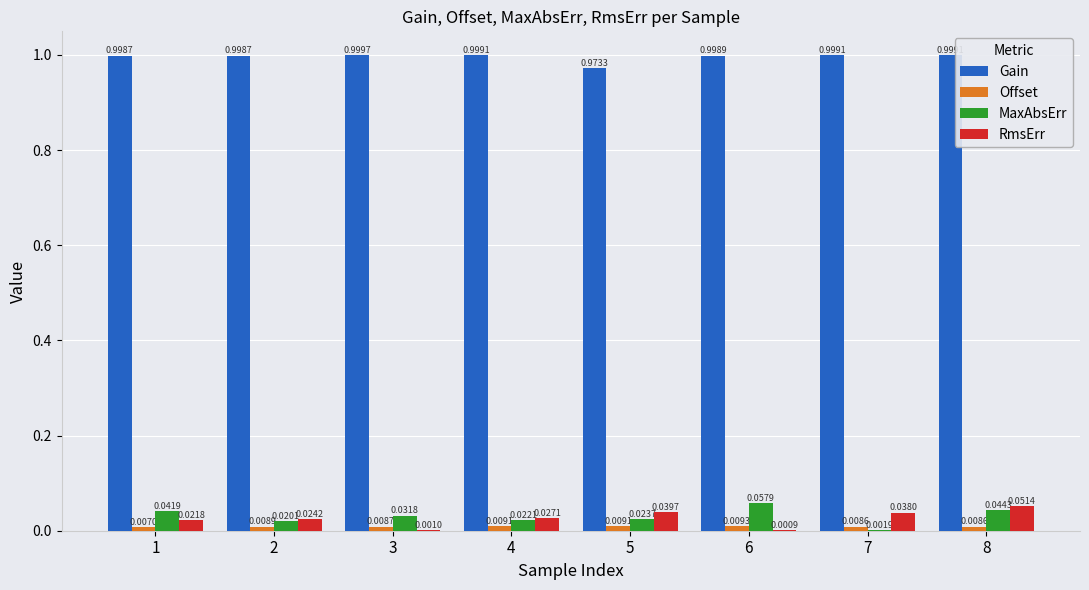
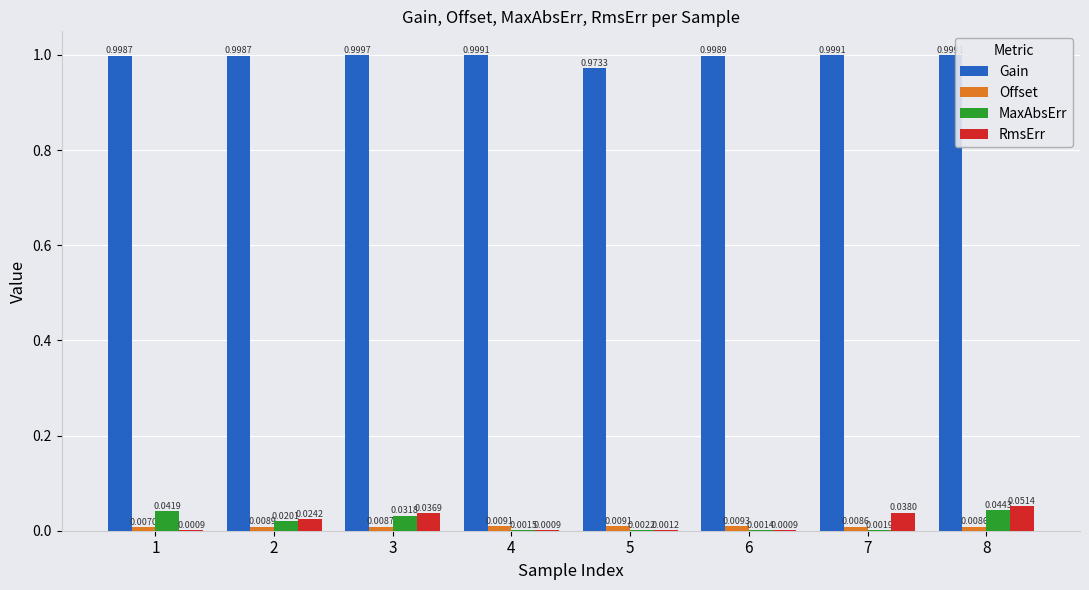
  {
    "Gain": {
      "1": 0.9987,
      "2": 0.9987,
      "3": 0.9997,
      "4": 0.9991,
      "5": 0.9733,
      "6": 0.9989,
      "7": 0.9991
    },
    "Offset": {
      "1": 0.0070,
      "2": 0.0089,
      "3": 0.0087,
      "4": 0.0091,
      "5": 0.0091,
      "6": 0.0093,
      "7": 0.0086,
      "8": 0.0086
    },
    "MaxAbsErr": {
      "1": 0.0419,
      "2": 0.0201,
      "3": 0.0318,
-     "4": 0.0221,
-     "5": 0.0237,
-     "6": 0.0579,
+     "4": 0.0015,
+     "5": 0.0022,
+     "6": 0.0014,
      "7": 0.0019,
      "8": 0.0443
    },
    "RmsErr": {
-     "1": 0.0218,
+     "1": 0.0009,
      "2": 0.0242,
-     "3": 0.0010,
-     "4": 0.0271,
-     "5": 0.0397,
+     "3": 0.0369,
+     "4": 0.0009,
+     "5": 0.0012,
      "6": 0.0009,
      "7": 0.0380,
      "8": 0.0514
    }
  }
